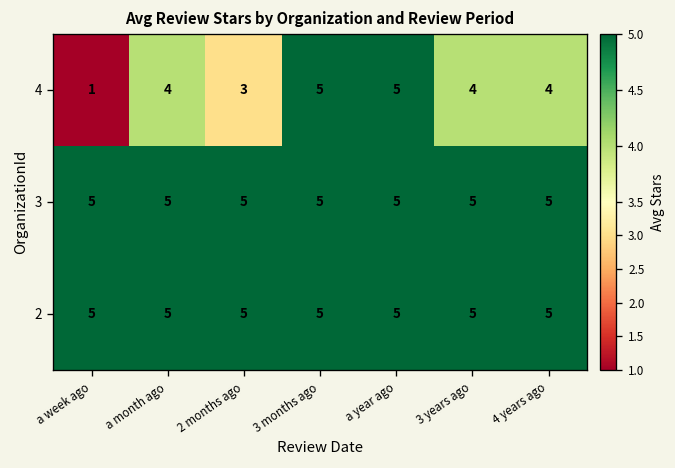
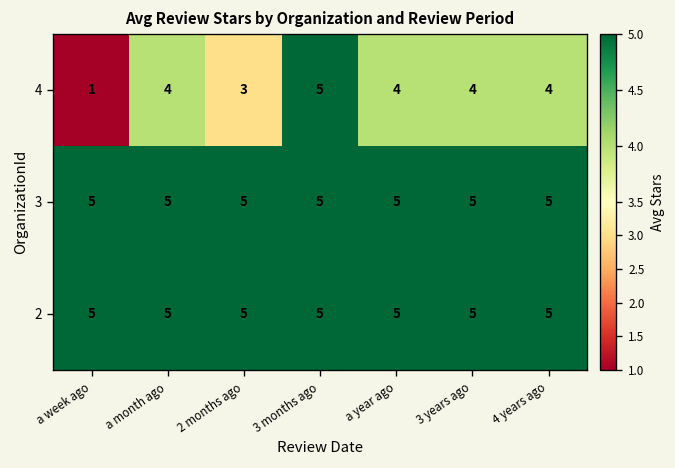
  {
    "4": {
      "a week ago": 1,
      "a month ago": 4,
      "2 months ago": 3,
      "3 months ago": 5,
-     "a year ago": 5,
+     "a year ago": 4,
      "3 years ago": 4,
      "4 years ago": 4
    },
    "3": {
      "a week ago": 5,
      "a month ago": 5,
      "2 months ago": 5,
      "3 months ago": 5,
      "a year ago": 5,
      "3 years ago": 5,
      "4 years ago": 5
    },
    "2": {
      "a week ago": 5,
      "a month ago": 5,
      "2 months ago": 5,
      "3 months ago": 5,
      "a year ago": 5,
      "3 years ago": 5,
      "4 years ago": 5
    }
  }
